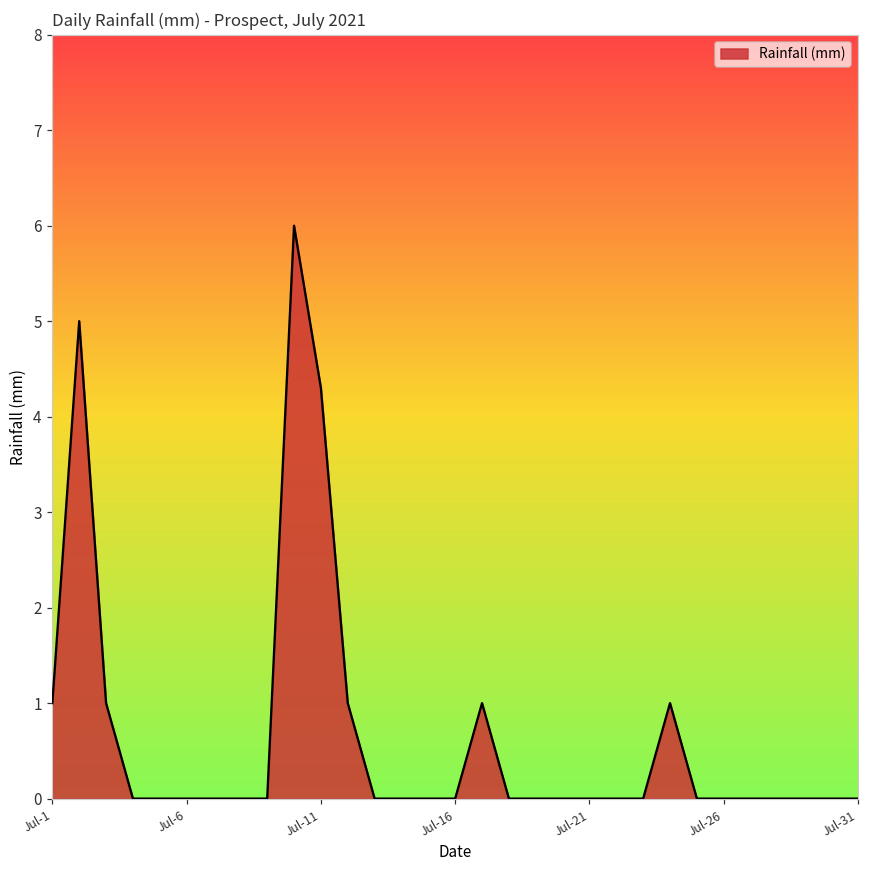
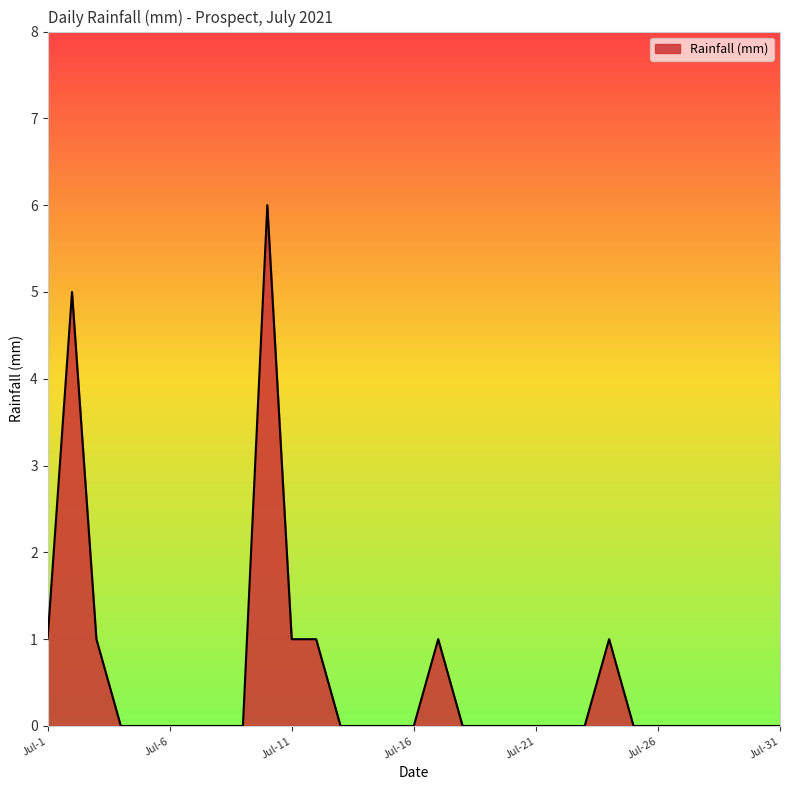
  {
    "Jul-1": 1.0,
    "Jul-6": 0.0,
-   "Jul-11": 4.3,
+   "Jul-11": 1.0,
    "Jul-16": 0.0,
    "Jul-21": 0.0,
    "Jul-26": 0.0,
    "Jul-31": 0.0
  }
